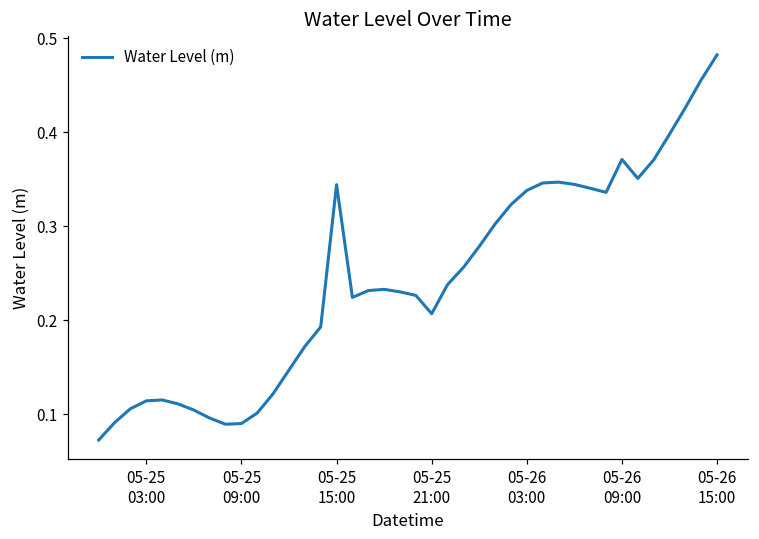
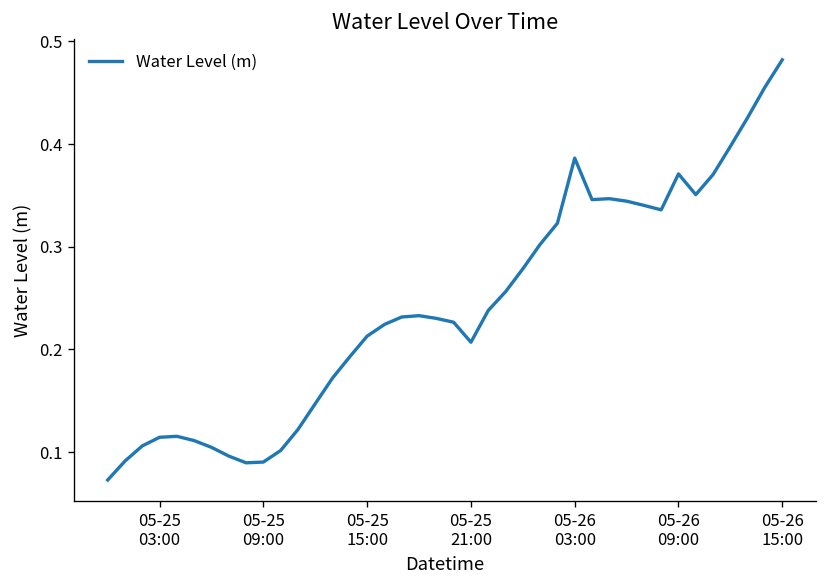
  {
    "05-25 03:00": 0.11,
    "05-25 09:00": 0.09,
-   "05-25 15:00": 0.34,
+   "05-25 15:00": 0.21,
    "05-25 21:00": 0.21,
-   "05-26 03:00": 0.34,
+   "05-26 03:00": 0.39,
    "05-26 09:00": 0.37,
    "05-26 15:00": 0.48
  }
